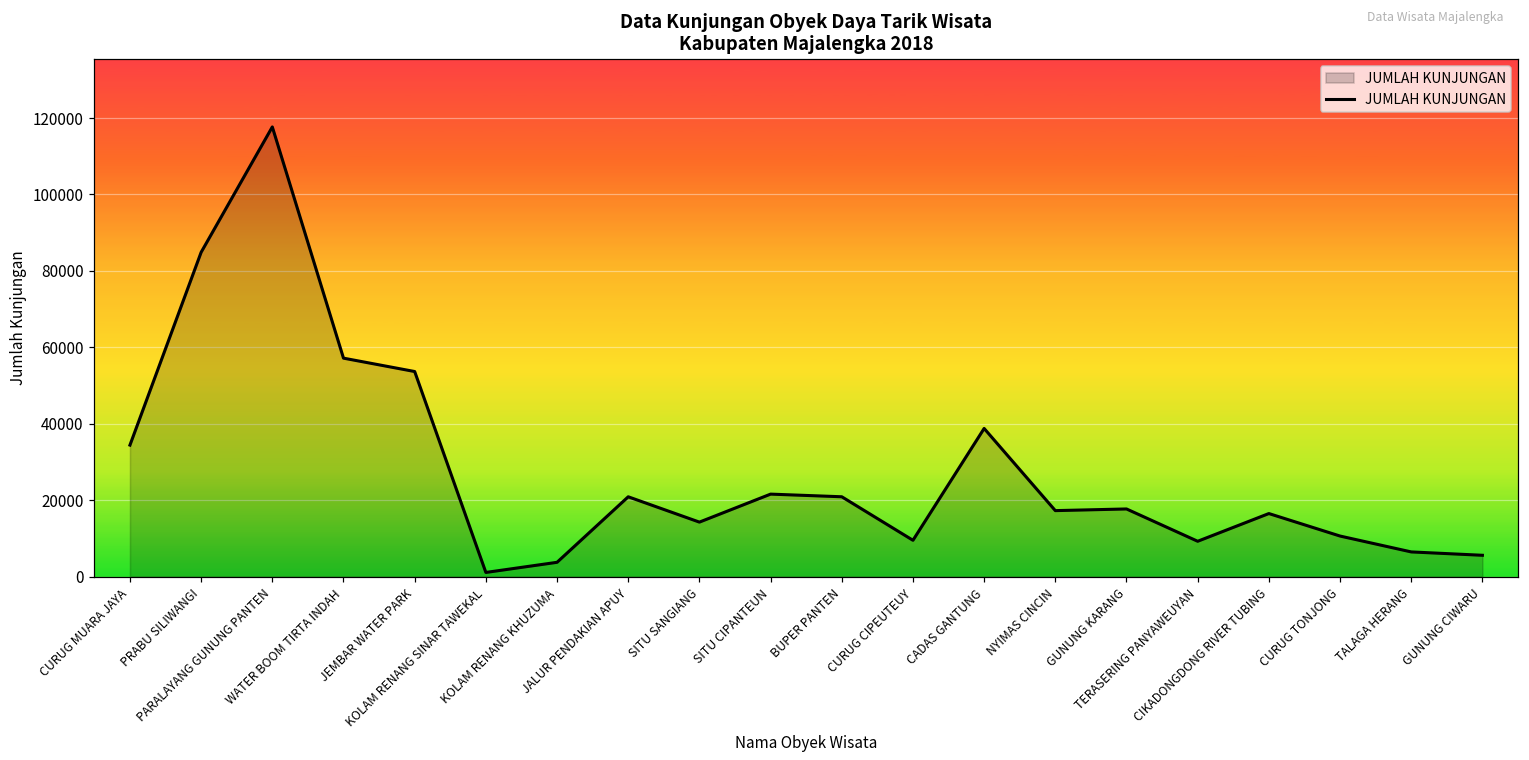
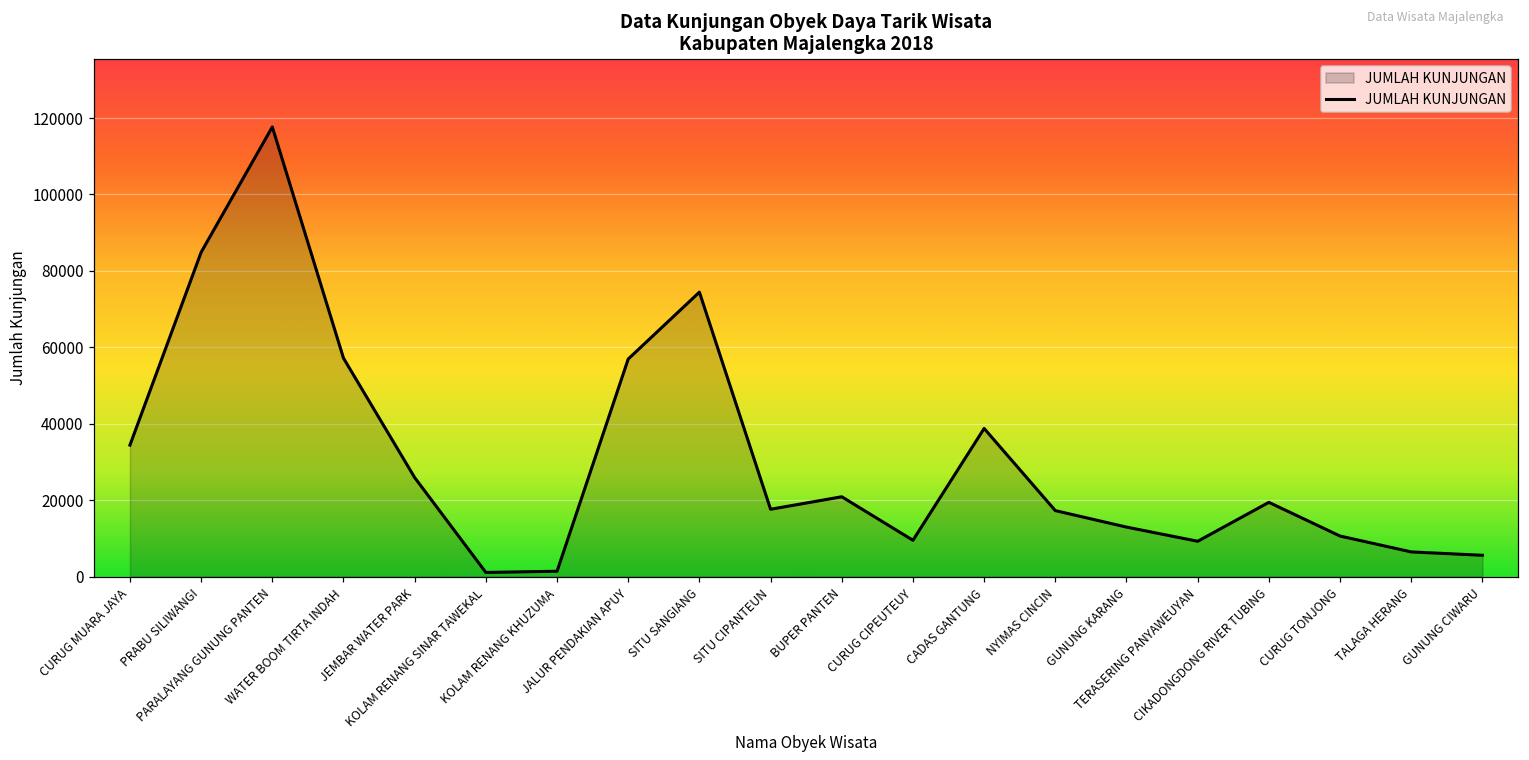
  {
    "CURUG MUARA JAYA": 34000,
    "PRABU SILIWANGI": 85000,
    "PARALAYANG GUNUNG PANTEN": 118000,
    "WATER BOOM TIRTA INDAH": 57000,
-   "JEMBAR WATER PARK": 54000,
+   "JEMBAR WATER PARK": 26000,
    "KOLAM RENANG SINAR TAWEKAL": 1000,
-   "KOLAM RENANG KHUZUMA": 4000,
-   "JALUR PENDAKIAN APUY": 21000,
-   "SITU SANGIANG": 14000,
-   "SITU CIPANTEUN": 22000,
+   "KOLAM RENANG KHUZUMA": 1000,
+   "JALUR PENDAKIAN APUY": 57000,
+   "SITU SANGIANG": 74000,
+   "SITU CIPANTEUN": 18000,
    "BUPER PANTEN": 21000,
    "CURUG CIPEUTEUY": 10000,
    "CADAS GANTUNG": 39000,
    "NYIMAS CINCIN": 17000,
-   "GUNUNG KARANG": 18000,
+   "GUNUNG KARANG": 13000,
    "TERASERING PANYAWEUYAN": 9000,
-   "CIKADONGDONG RIVER TUBING": 17000,
+   "CIKADONGDONG RIVER TUBING": 19000,
    "CURUG TONJONG": 11000,
    "TALAGA HERANG": 6000,
    "GUNUNG CIWARU": 6000
  }
